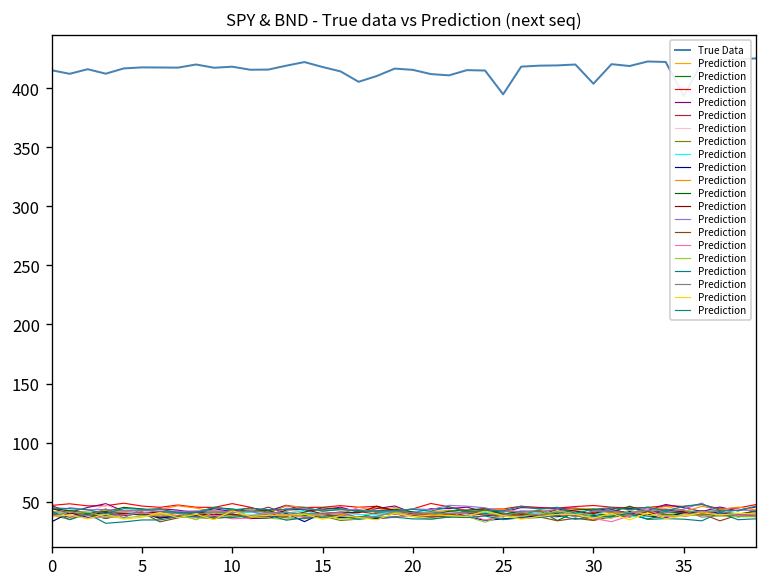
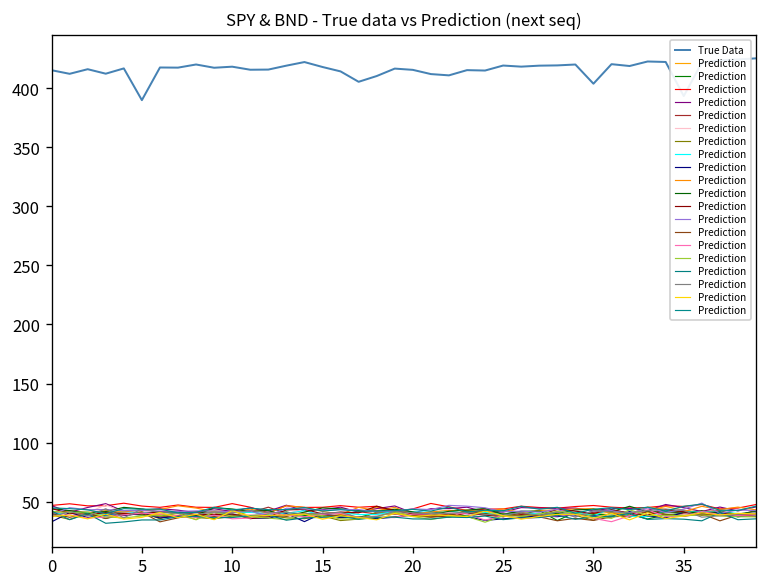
  {
    "True Data": {
      "0": 420,
-     "5": 420,
+     "5": 390,
      "10": 420,
      "15": 420,
      "20": 420,
-     "25": 390,
+     "25": 420,
      "30": 400
    }
  }
